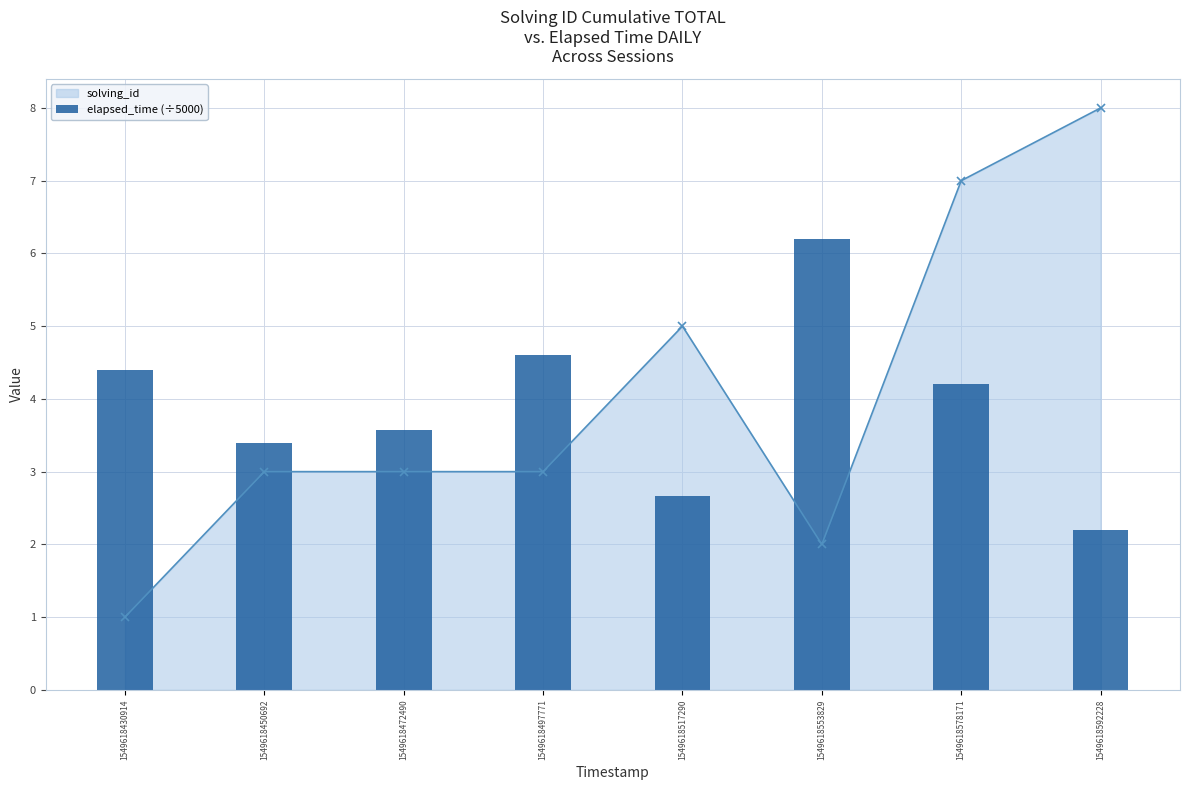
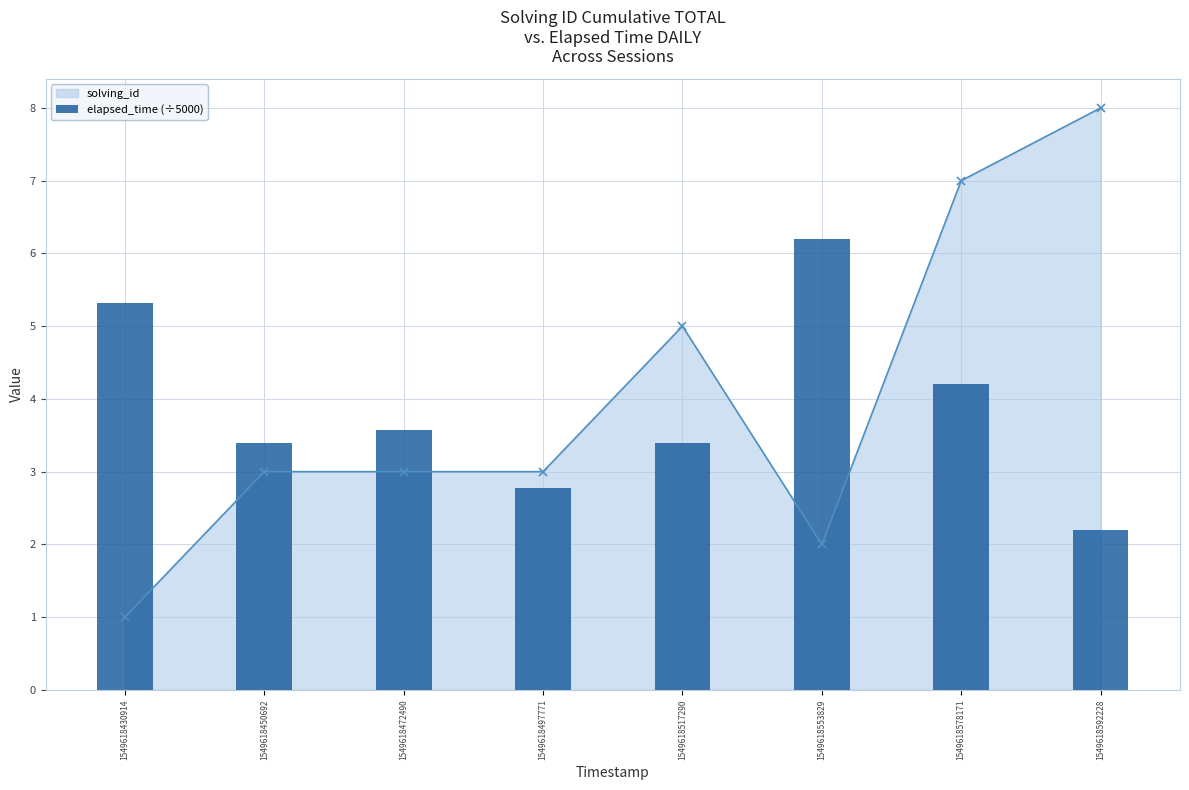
  {
    "elapsed_time (÷5000)": {
-     "1549618430914": 4.4,
+     "1549618430914": 5.3,
      "1549618450692": 3.4,
      "1549618472490": 3.6,
-     "1549618497771": 4.6,
-     "1549618517290": 2.7,
+     "1549618497771": 2.8,
+     "1549618517290": 3.4,
      "1549618553829": 6.2,
      "1549618578171": 4.2,
      "1549618592228": 2.2
    },
    "solving_id": {
      "1549618430914": 1.0,
      "1549618450692": 3.0,
      "1549618472490": 3.0,
      "1549618497771": 3.0,
      "1549618517290": 5.0,
      "1549618553829": 2.0,
      "1549618578171": 7.0,
      "1549618592228": 8.0
    }
  }
